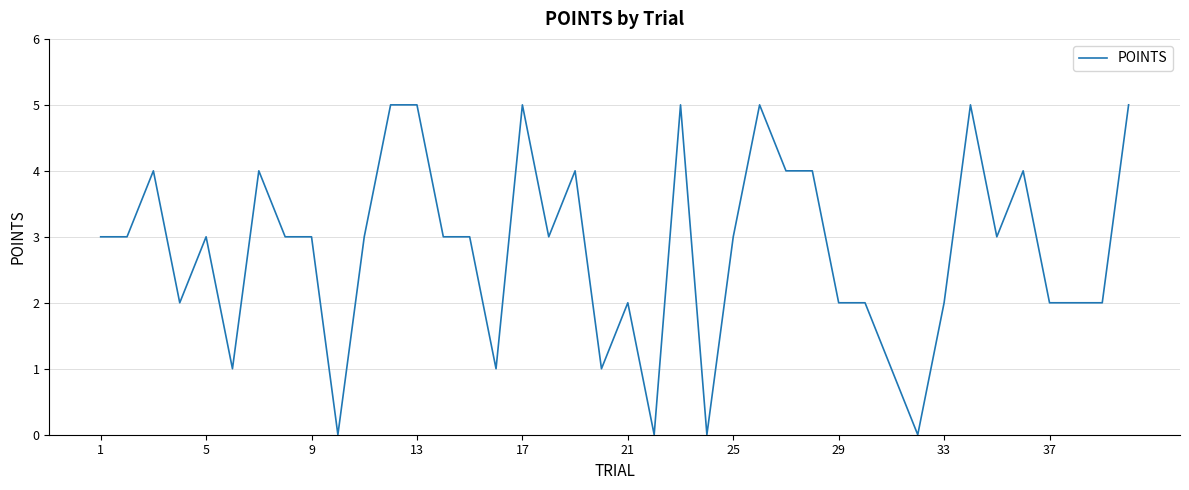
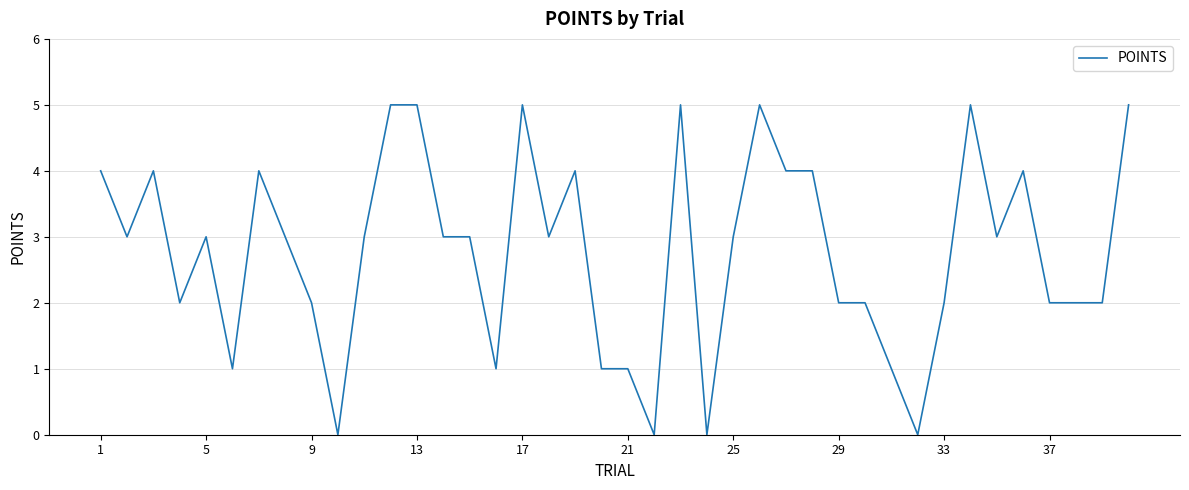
  {
-   "1": 3,
+   "1": 4,
    "5": 3,
-   "9": 3,
+   "9": 2,
    "13": 5,
    "17": 5,
-   "21": 2,
+   "21": 1,
    "25": 3,
    "29": 2,
    "33": 2,
    "37": 2
  }
